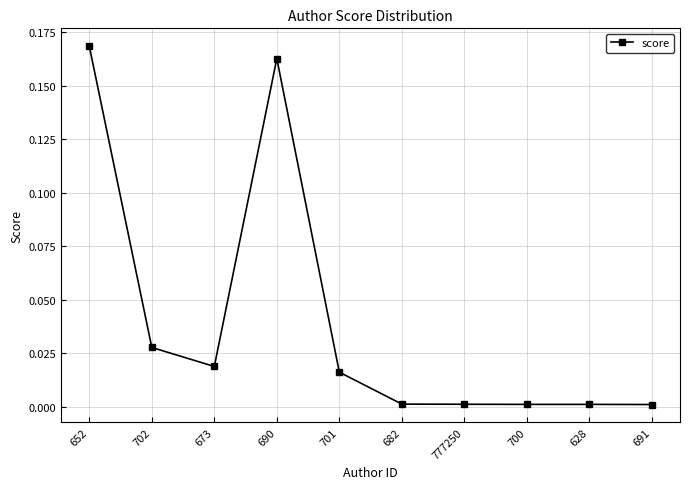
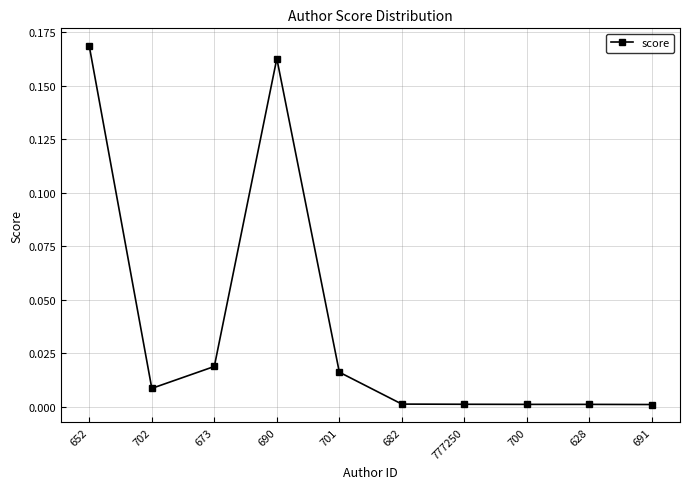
  {
    "652": 0.169,
-   "702": 0.028,
+   "702": 0.009,
    "673": 0.019,
    "690": 0.163,
    "701": 0.016,
    "682": 0.001,
    "777250": 0.001,
    "700": 0.001,
    "628": 0.001,
    "691": 0.001
  }
